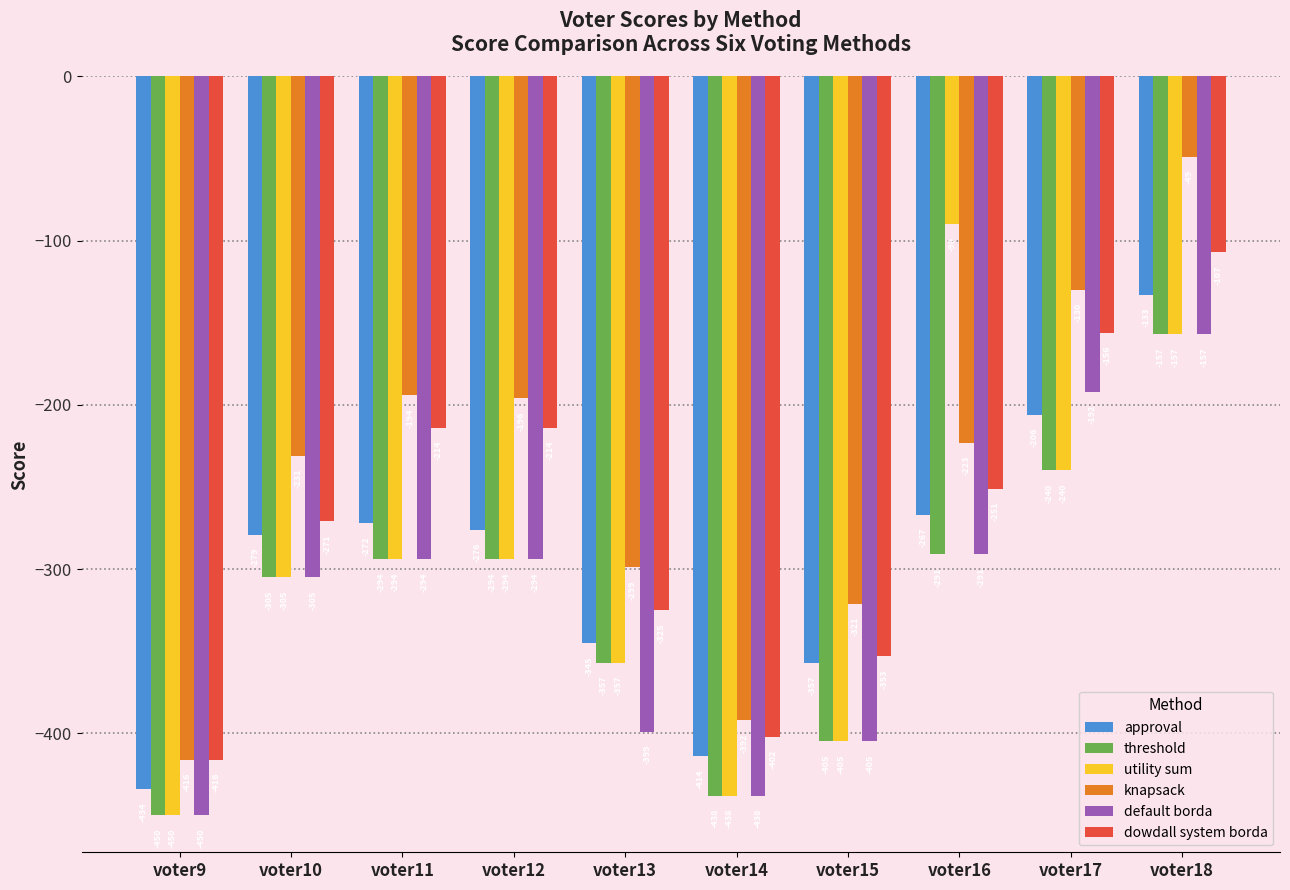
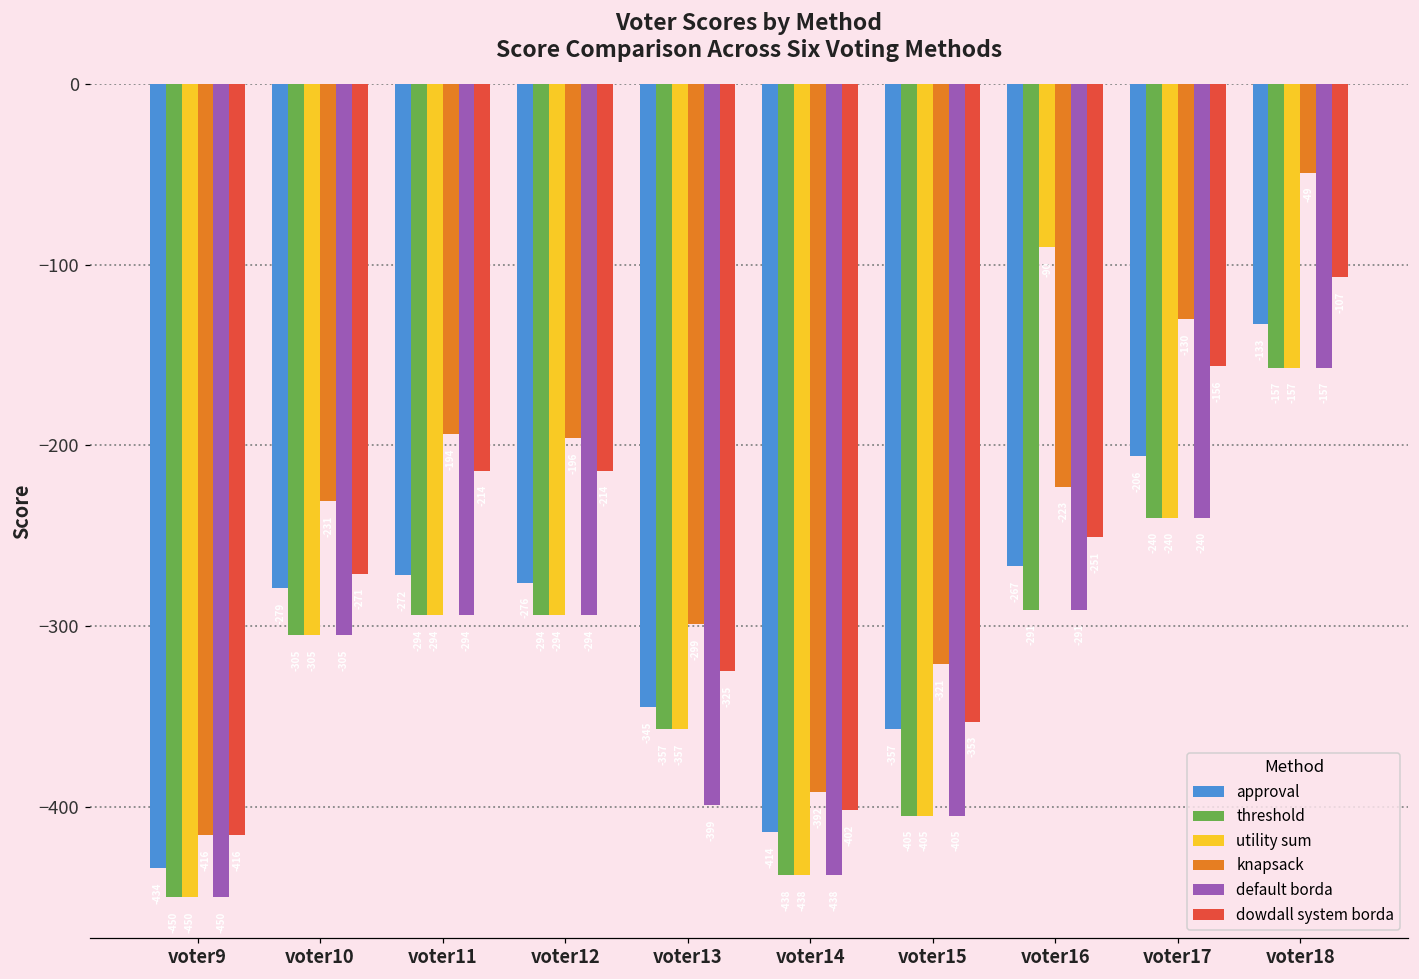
  {
    "approval": {
      "voter9": -434,
      "voter10": -279,
      "voter11": -272,
      "voter12": -276,
      "voter13": -345,
      "voter14": -414,
      "voter15": -357,
      "voter16": -267,
      "voter17": -206,
      "voter18": -133
    },
    "threshold": {
      "voter9": -450,
      "voter10": -305,
      "voter11": -294,
      "voter12": -294,
      "voter13": -357,
      "voter14": -438,
      "voter15": -405,
      "voter16": -291,
      "voter17": -240,
      "voter18": -157
    },
    "utility sum": {
      "voter9": -450,
      "voter10": -305,
      "voter11": -294,
      "voter12": -294,
      "voter13": -357,
      "voter14": -438,
      "voter15": -405,
      "voter16": -90,
      "voter17": -240,
      "voter18": -157
    },
    "default borda": {
      "voter9": -450,
      "voter10": -305,
      "voter11": -294,
      "voter12": -294,
      "voter13": -399,
      "voter14": -438,
      "voter15": -405,
      "voter16": -291,
-     "voter17": -192,
+     "voter17": -240,
      "voter18": -157
    }
  }
